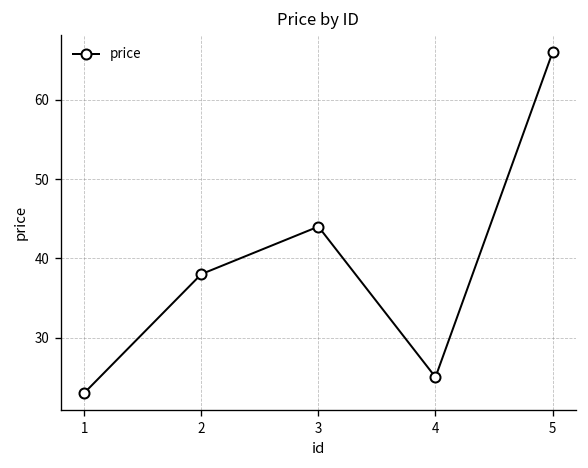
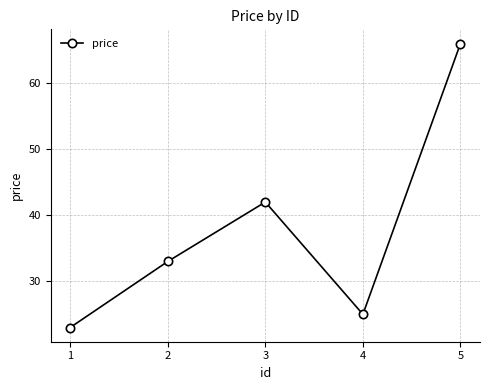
  {
    "1": 23,
-   "2": 38,
-   "3": 44,
+   "2": 33,
+   "3": 42,
    "4": 25,
    "5": 66
  }
